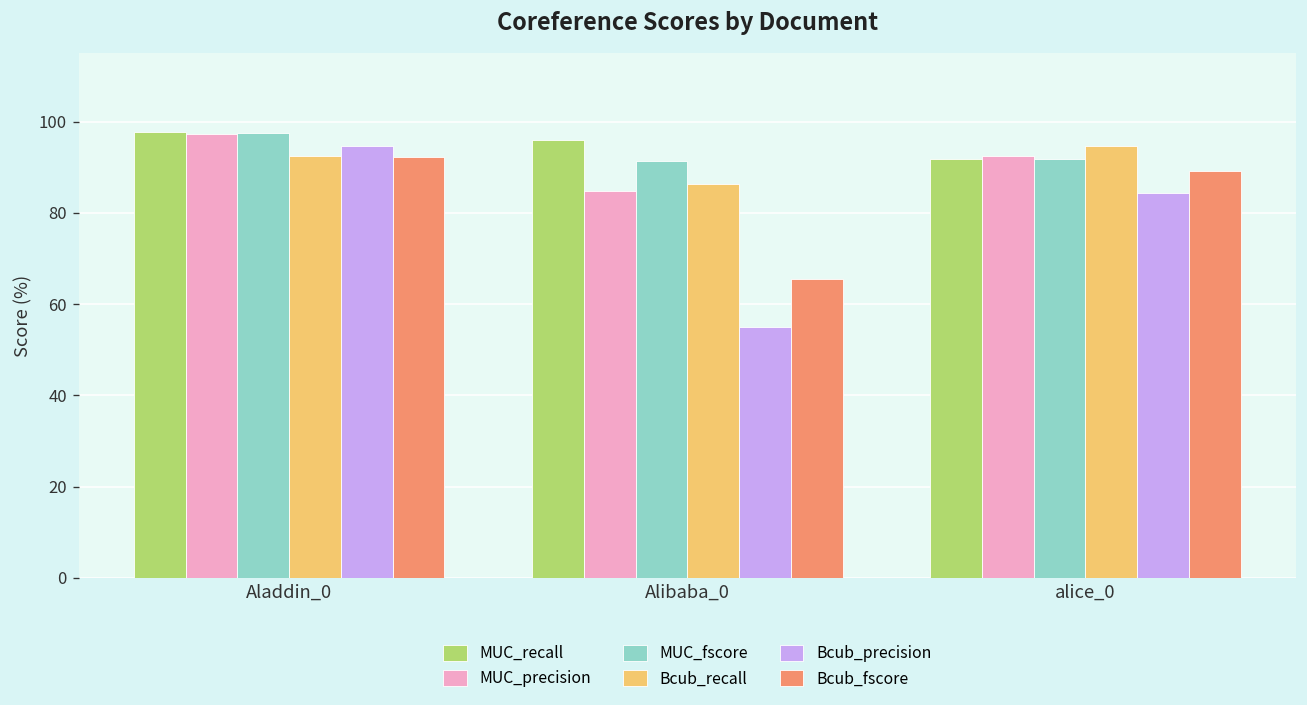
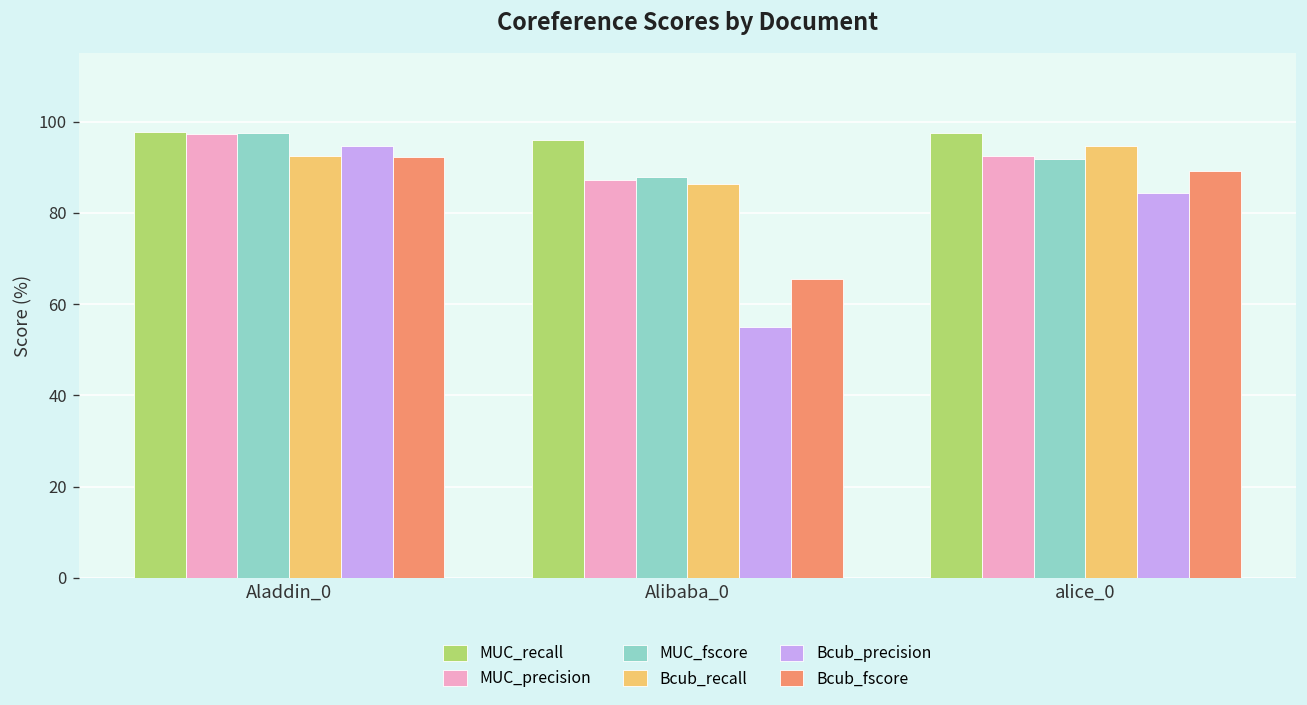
  {
    "MUC_recall": {
      "Aladdin_0": 98,
      "Alibaba_0": 96,
-     "alice_0": 92
+     "alice_0": 97
    },
    "MUC_precision": {
      "Aladdin_0": 97,
-     "Alibaba_0": 85,
+     "Alibaba_0": 87,
      "alice_0": 92
    },
    "MUC_fscore": {
      "Aladdin_0": 98,
-     "Alibaba_0": 91,
+     "Alibaba_0": 88,
      "alice_0": 92
    },
    "Bcub_precision": {
      "Aladdin_0": 95,
      "Alibaba_0": 55,
      "alice_0": 84
    }
  }
